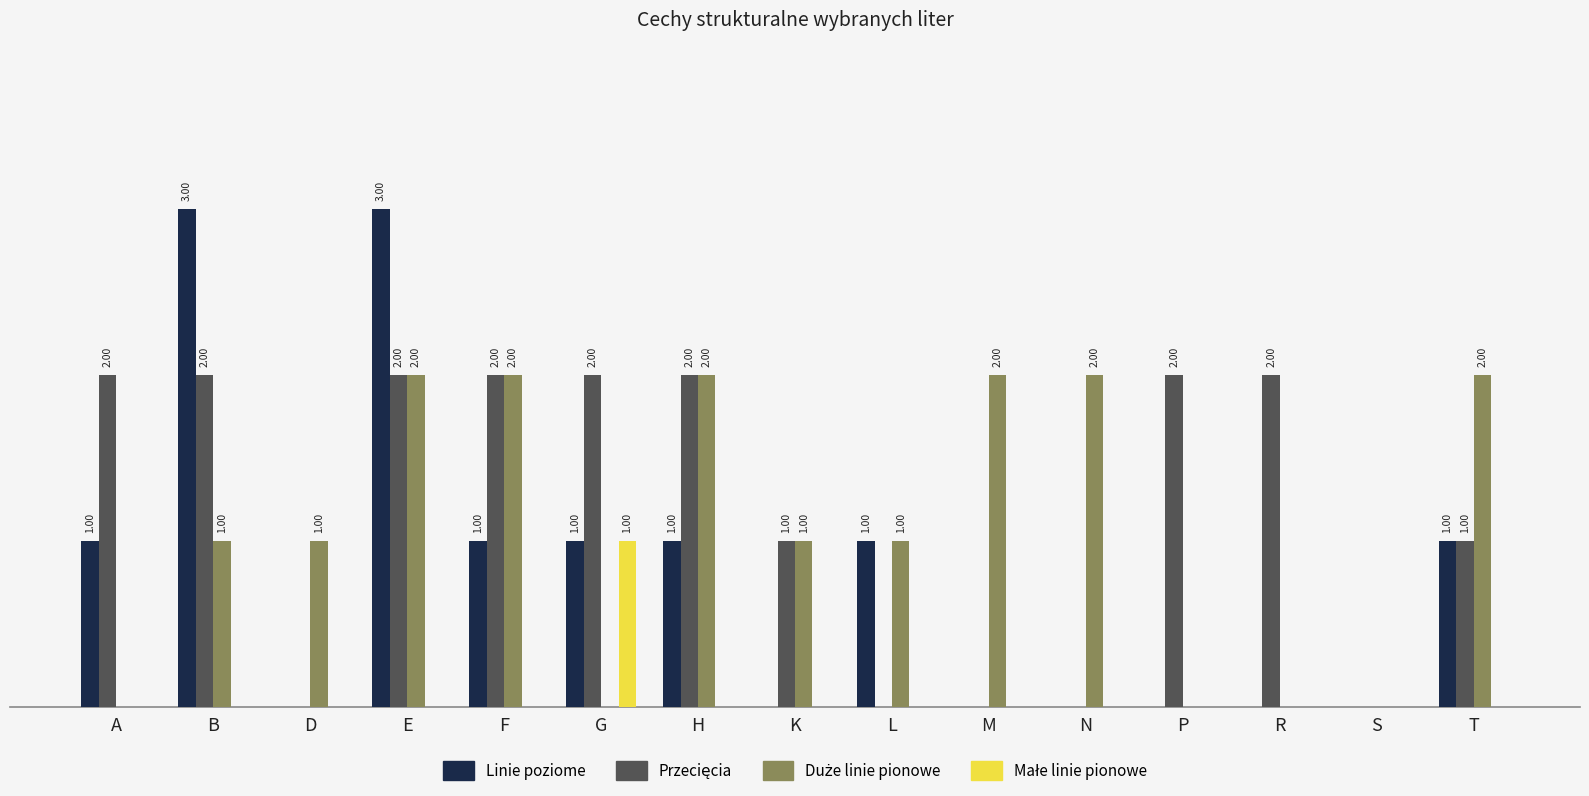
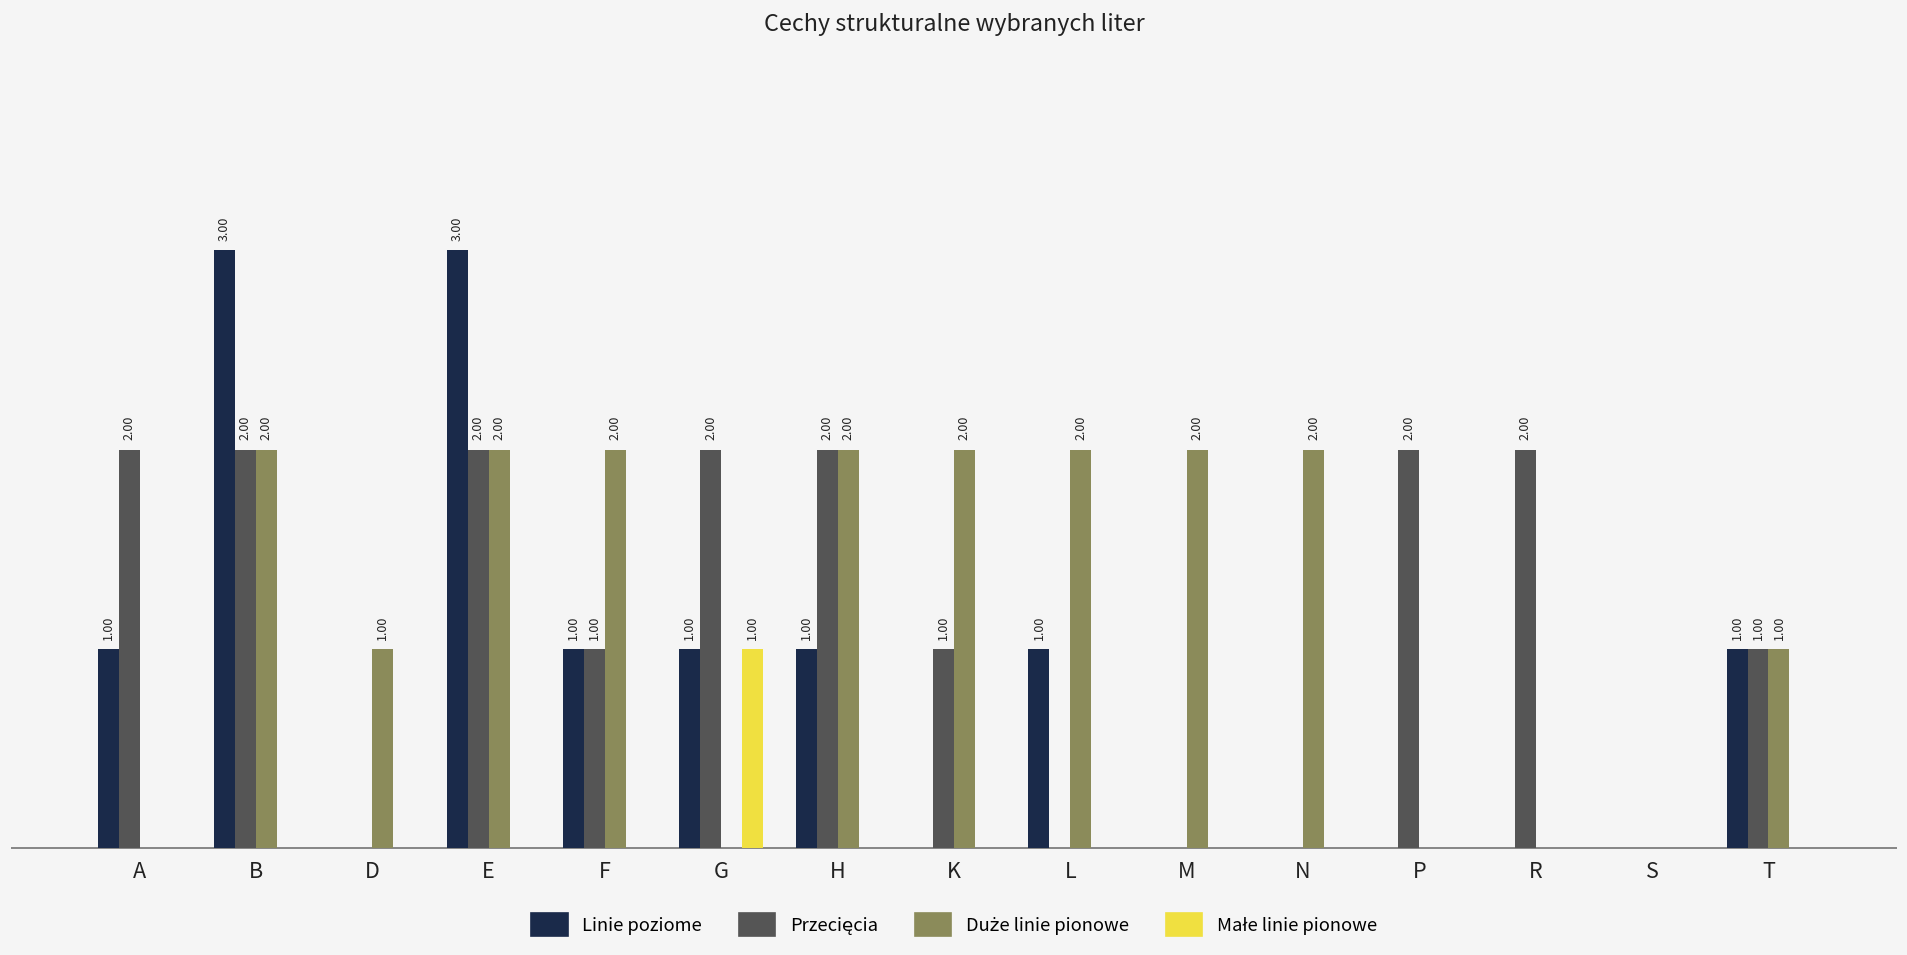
  {
    "Linie poziome": {
      "A": 1.00,
      "B": 3.00,
      "E": 3.00,
      "F": 1.00,
      "G": 1.00,
      "H": 1.00,
      "L": 1.00,
      "T": 1.00
    },
    "Przecięcia": {
      "A": 2.00,
      "B": 2.00,
      "E": 2.00,
-     "F": 2.00,
+     "F": 1.00,
      "G": 2.00,
      "H": 2.00,
      "K": 1.00,
      "P": 2.00,
      "R": 2.00,
      "T": 1.00
    },
    "Duże linie pionowe": {
-     "B": 1.00,
+     "B": 2.00,
      "D": 1.00,
      "E": 2.00,
      "F": 2.00,
      "H": 2.00,
-     "K": 1.00,
-     "L": 1.00,
+     "K": 2.00,
+     "L": 2.00,
      "M": 2.00,
      "N": 2.00,
-     "T": 2.00
+     "T": 1.00
    },
    "Małe linie pionowe": {
      "G": 1.00
    }
  }
